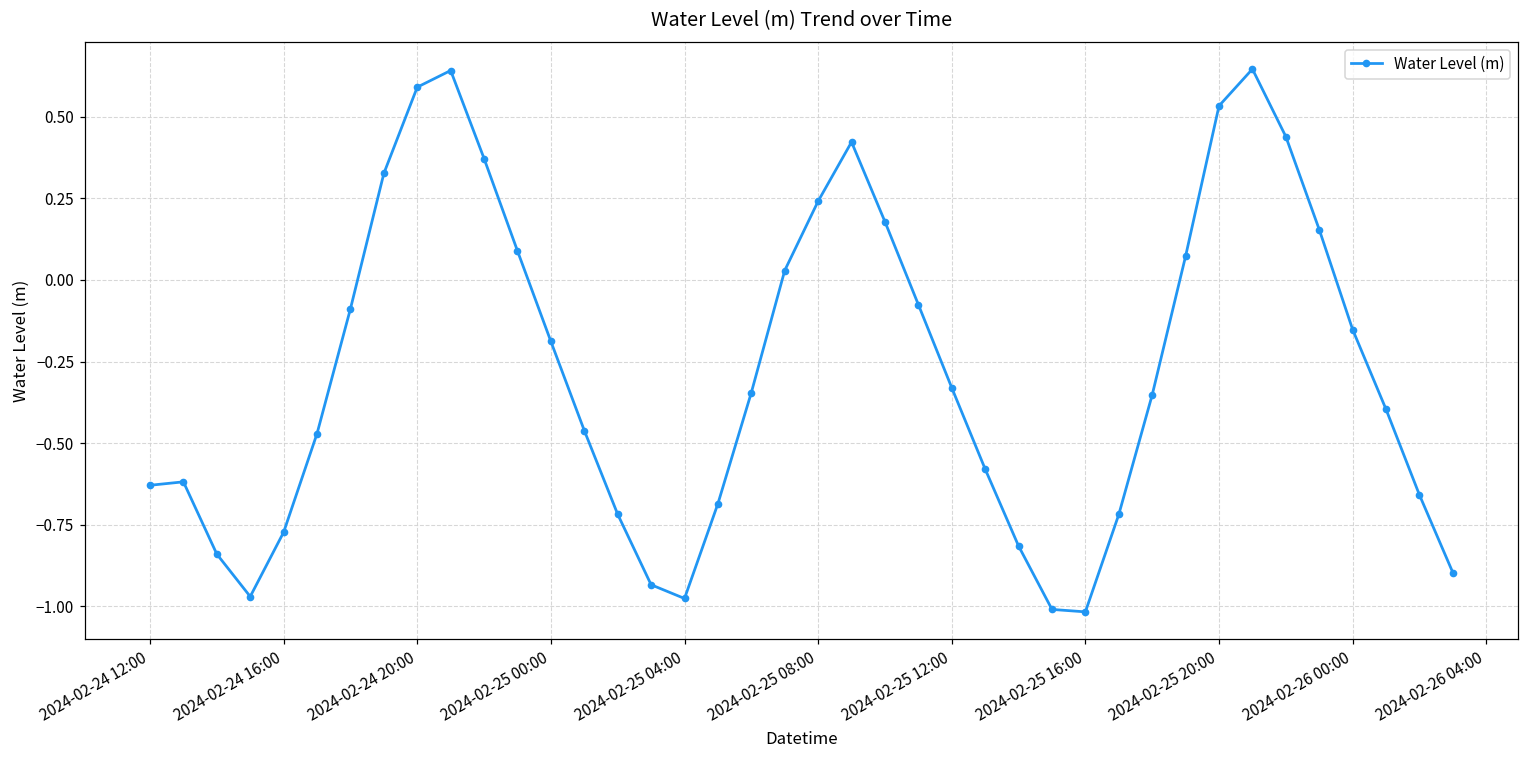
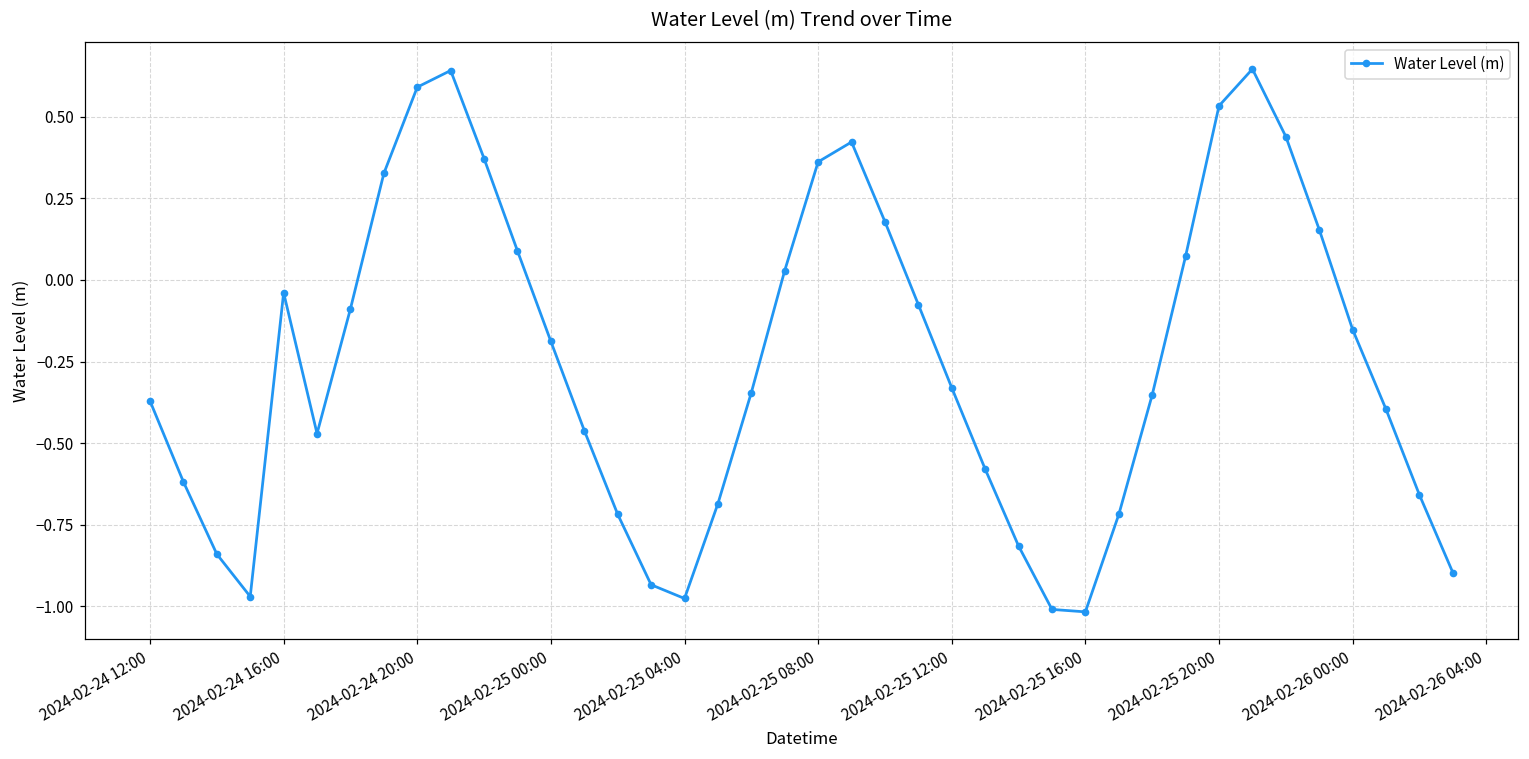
  {
-   "2024-02-24 12:00": -0.63,
-   "2024-02-24 16:00": -0.77,
+   "2024-02-24 12:00": -0.37,
+   "2024-02-24 16:00": -0.04,
    "2024-02-24 20:00": 0.59,
    "2024-02-25 00:00": -0.19,
    "2024-02-25 04:00": -0.98,
-   "2024-02-25 08:00": 0.24,
+   "2024-02-25 08:00": 0.36,
    "2024-02-25 12:00": -0.33,
    "2024-02-25 16:00": -1.02,
    "2024-02-25 20:00": 0.53,
    "2024-02-26 00:00": -0.15
  }
